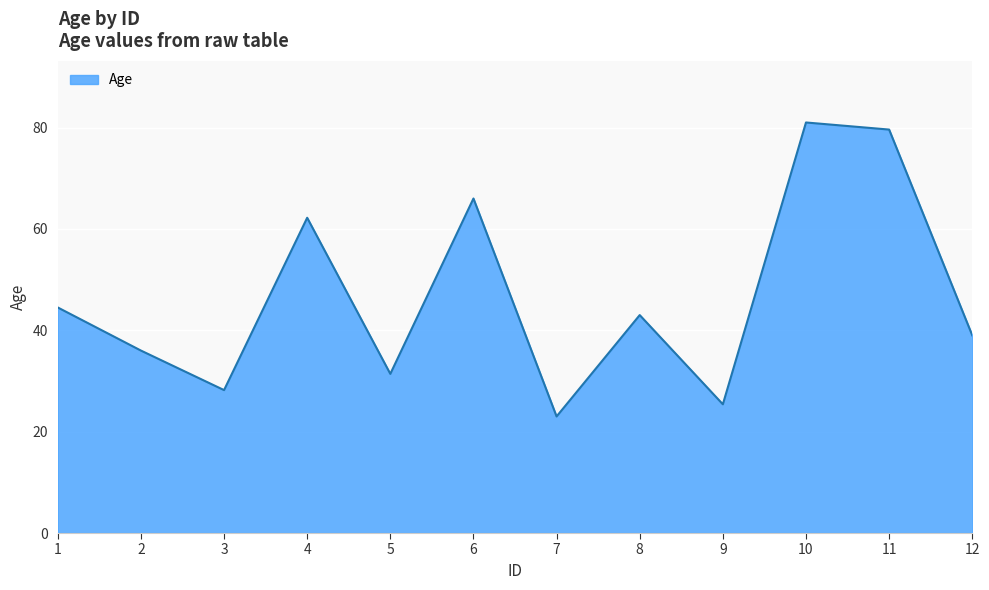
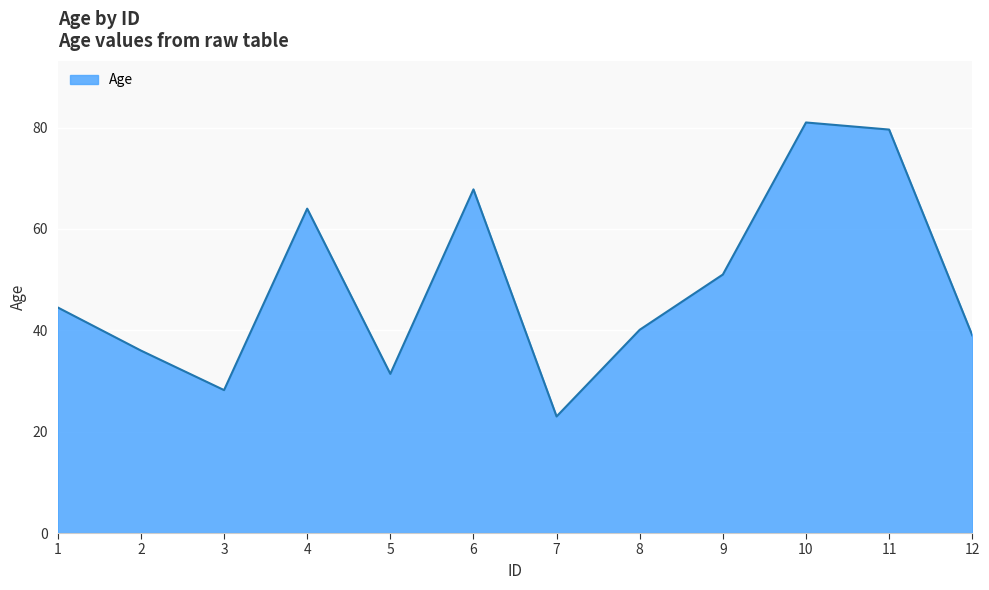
  {
    "1": 45,
    "2": 36,
    "3": 28,
-   "4": 62,
+   "4": 64,
    "5": 31,
-   "6": 66,
+   "6": 68,
    "7": 23,
-   "8": 43,
-   "9": 25,
+   "8": 40,
+   "9": 51,
    "10": 81,
    "11": 80,
    "12": 39
  }
